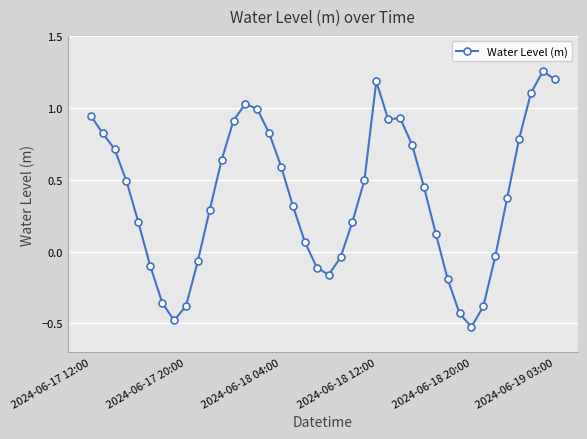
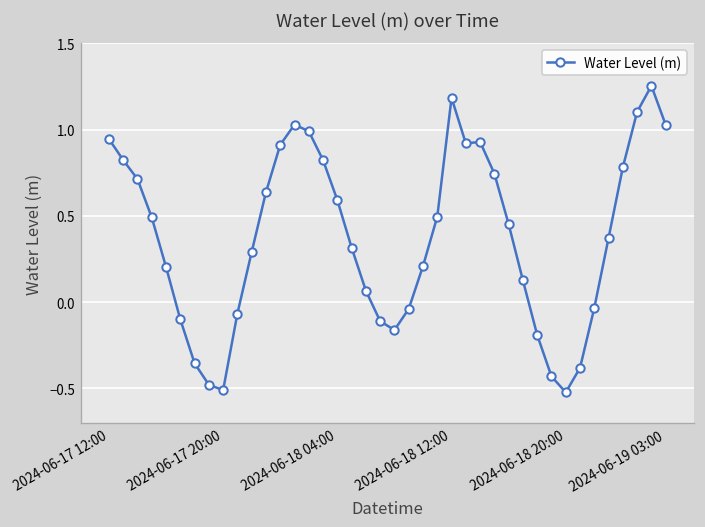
  {
    "2024-06-17 12:00": 0.95,
-   "2024-06-17 20:00": -0.38,
+   "2024-06-17 20:00": -0.51,
    "2024-06-18 04:00": 0.59,
    "2024-06-18 12:00": 1.18,
    "2024-06-18 20:00": -0.52,
-   "2024-06-19 03:00": 1.20
+   "2024-06-19 03:00": 1.03
  }
